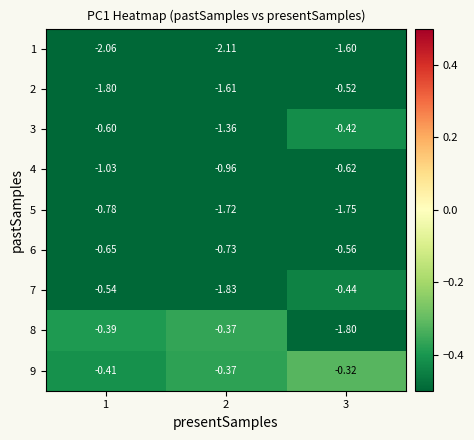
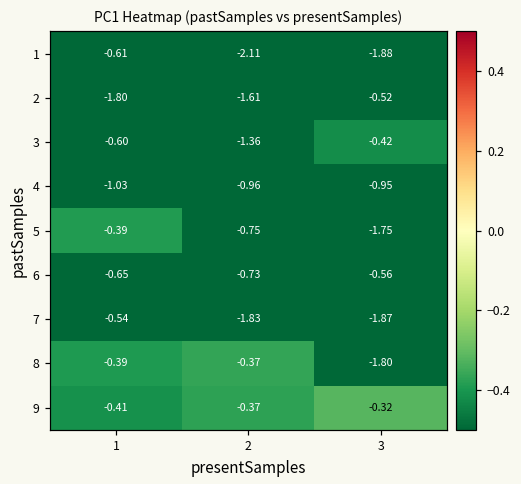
  {
    "1": {
-     "1": -2.06,
+     "1": -0.61,
      "2": -2.11,
-     "3": -1.60
+     "3": -1.88
    },
    "2": {
      "1": -1.80,
      "2": -1.61,
      "3": -0.52
    },
    "3": {
      "1": -0.60,
      "2": -1.36,
      "3": -0.42
    },
    "4": {
      "1": -1.03,
      "2": -0.96,
-     "3": -0.62
+     "3": -0.95
    },
    "5": {
-     "1": -0.78,
-     "2": -1.72,
+     "1": -0.39,
+     "2": -0.75,
      "3": -1.75
    },
    "6": {
      "1": -0.65,
      "2": -0.73,
      "3": -0.56
    },
    "7": {
      "1": -0.54,
      "2": -1.83,
-     "3": -0.44
+     "3": -1.87
    },
    "8": {
      "1": -0.39,
      "2": -0.37,
      "3": -1.80
    },
    "9": {
      "1": -0.41,
      "2": -0.37,
      "3": -0.32
    }
  }
